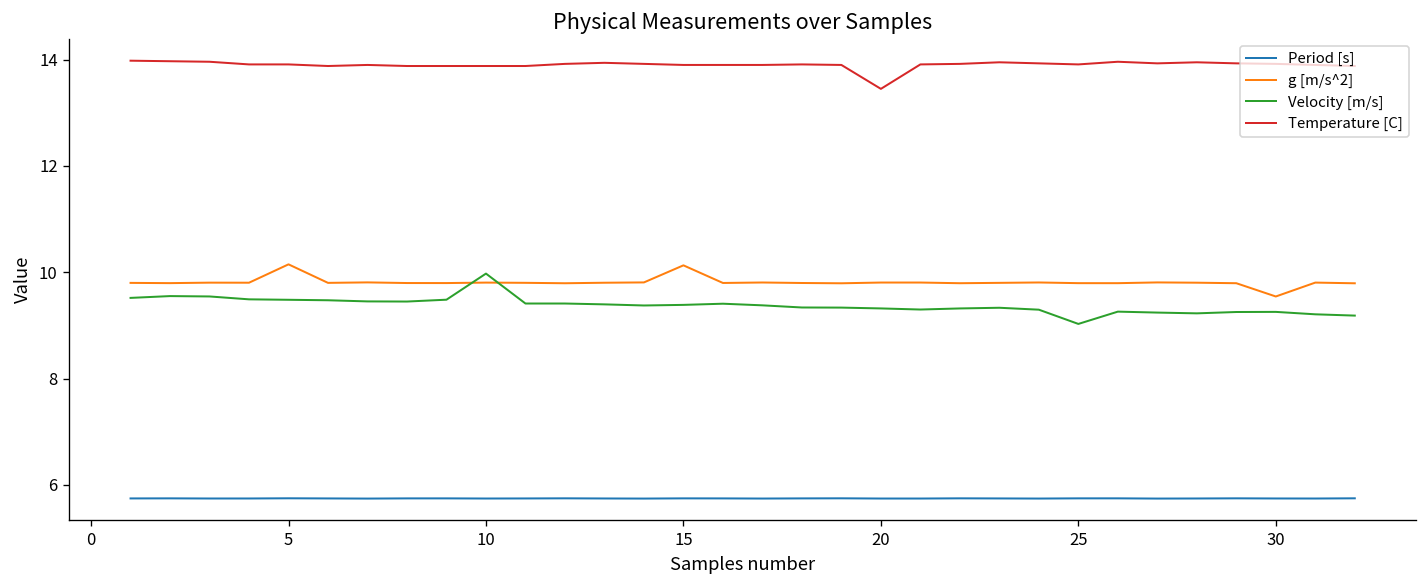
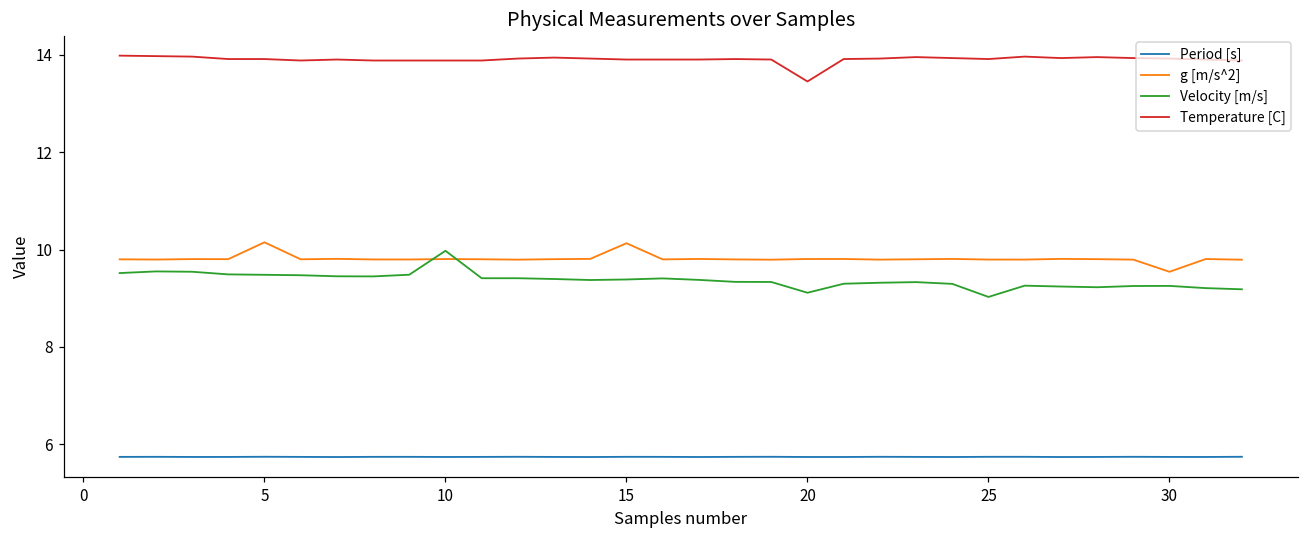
  {
    "Period [s]": {
      "5": 5.7,
      "10": 5.7,
      "15": 5.7,
      "20": 5.7,
      "25": 5.7,
      "30": 5.7
    },
    "g [m/s^2]": {
      "5": 10.1,
      "10": 9.8,
      "15": 10.1,
      "20": 9.8,
      "25": 9.8,
      "30": 9.5
    },
    "Velocity [m/s]": {
      "5": 9.5,
      "10": 10.0,
      "15": 9.4,
-     "20": 9.3,
+     "20": 9.1,
      "25": 9.0,
      "30": 9.3
    },
    "Temperature [C]": {
      "5": 13.9,
      "10": 13.9,
      "15": 13.9,
      "20": 13.5,
      "25": 13.9
    }
  }
